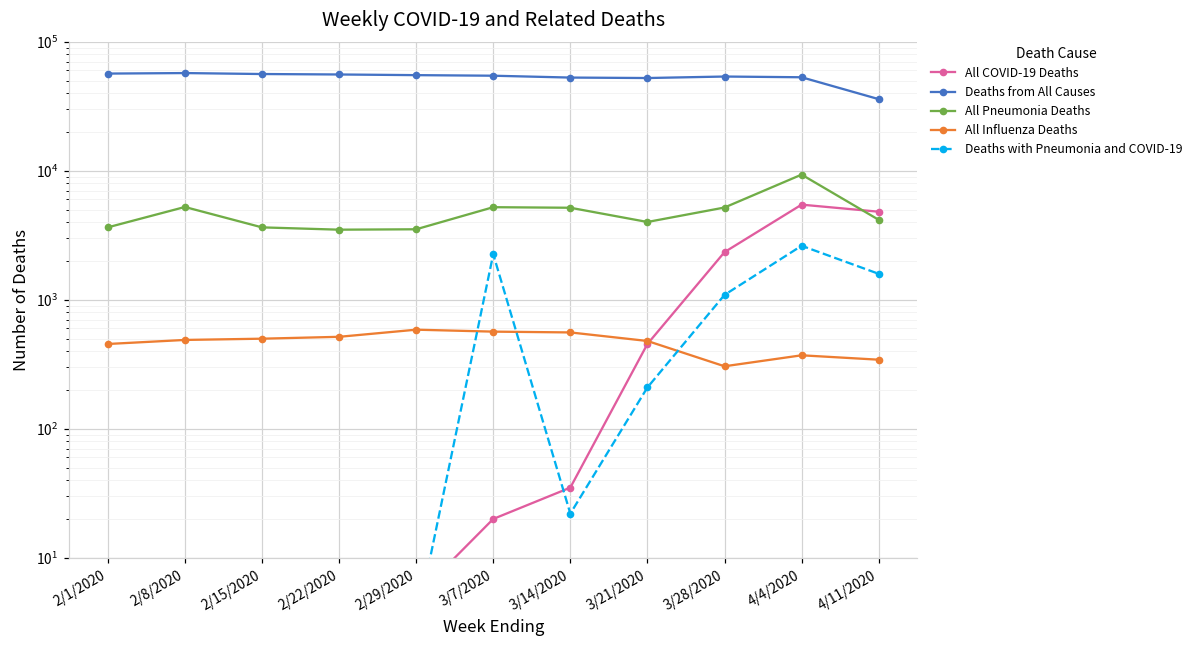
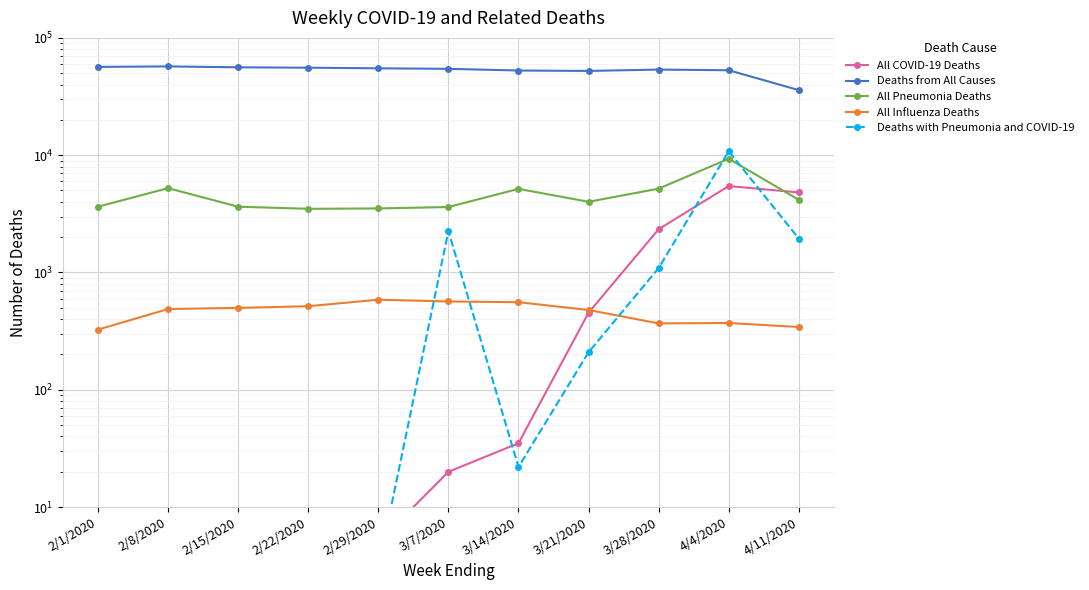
  {
    "All COVID-19 Deaths": {
      "3/7/2020": 20,
      "3/14/2020": 35,
      "3/21/2020": 450,
      "3/28/2020": 2300,
      "4/4/2020": 5000,
      "4/11/2020": 4800
    },
    "Deaths from All Causes": {
      "2/1/2020": 60000,
      "2/8/2020": 60000,
      "2/15/2020": 60000,
      "2/22/2020": 60000,
      "2/29/2020": 60000,
      "3/7/2020": 50000,
      "3/14/2020": 50000,
      "3/21/2020": 50000,
      "3/28/2020": 50000,
      "4/4/2020": 50000,
      "4/11/2020": 36000
    },
    "All Pneumonia Deaths": {
      "2/1/2020": 3600,
      "2/8/2020": 5000,
      "2/15/2020": 3600,
      "2/22/2020": 3500,
      "2/29/2020": 3500,
-     "3/7/2020": 5000,
+     "3/7/2020": 3600,
      "3/14/2020": 5000,
      "3/21/2020": 4000,
      "3/28/2020": 5000,
      "4/4/2020": 9000,
      "4/11/2020": 4200
    },
    "All Influenza Deaths": {
-     "2/1/2020": 450,
+     "2/1/2020": 330,
      "2/8/2020": 490,
      "2/15/2020": 500,
      "2/22/2020": 500,
      "2/29/2020": 600,
      "3/7/2020": 600,
      "3/14/2020": 600,
      "3/21/2020": 480,
-     "3/28/2020": 310,
+     "3/28/2020": 370,
      "4/4/2020": 370,
      "4/11/2020": 340
    },
    "Deaths with Pneumonia and COVID-19": {
      "3/7/2020": 2300,
      "3/14/2020": 22,
      "3/21/2020": 210,
      "3/28/2020": 1100,
-     "4/4/2020": 2600,
-     "4/11/2020": 1600
+     "4/4/2020": 11000,
+     "4/11/2020": 1900
    }
  }
